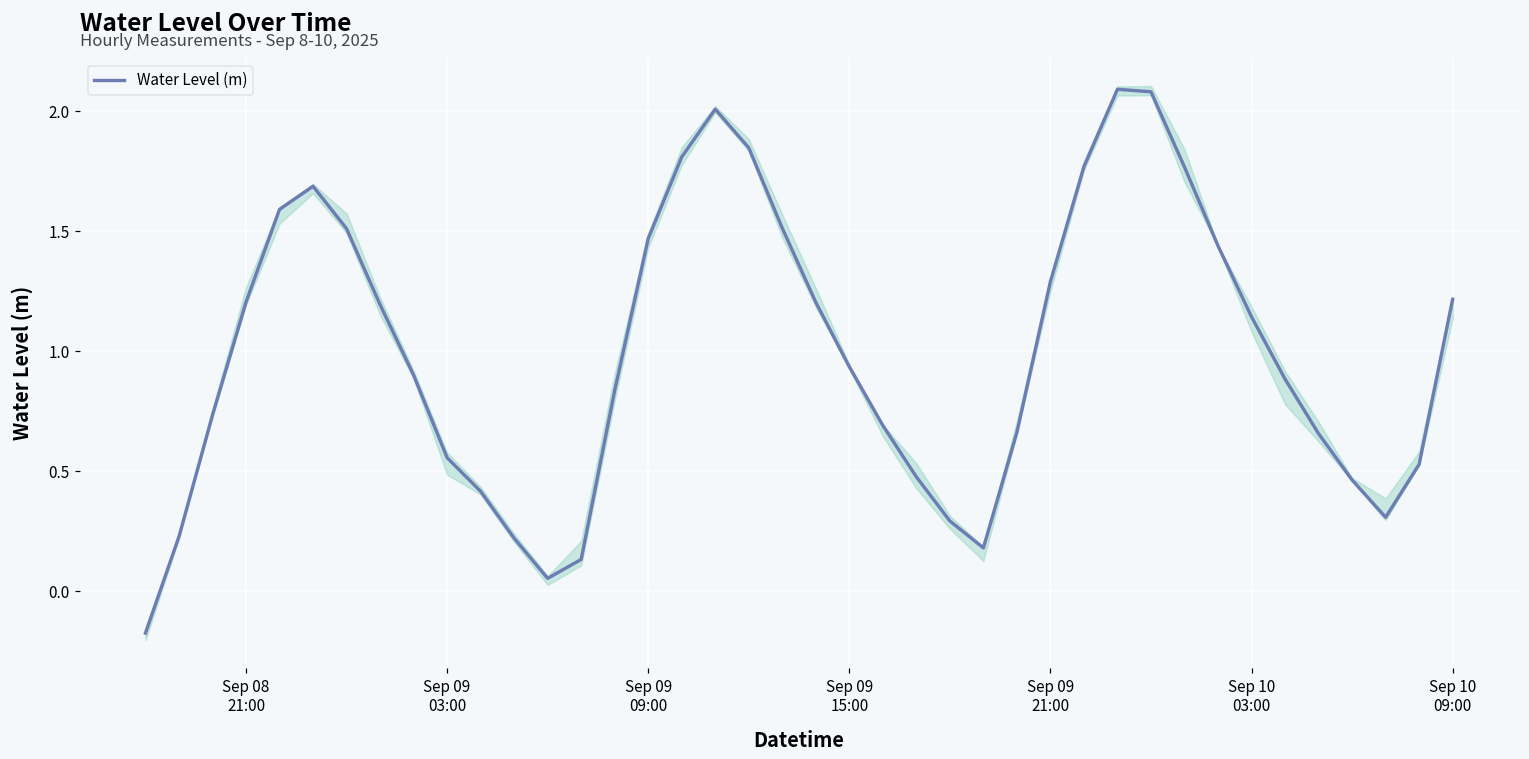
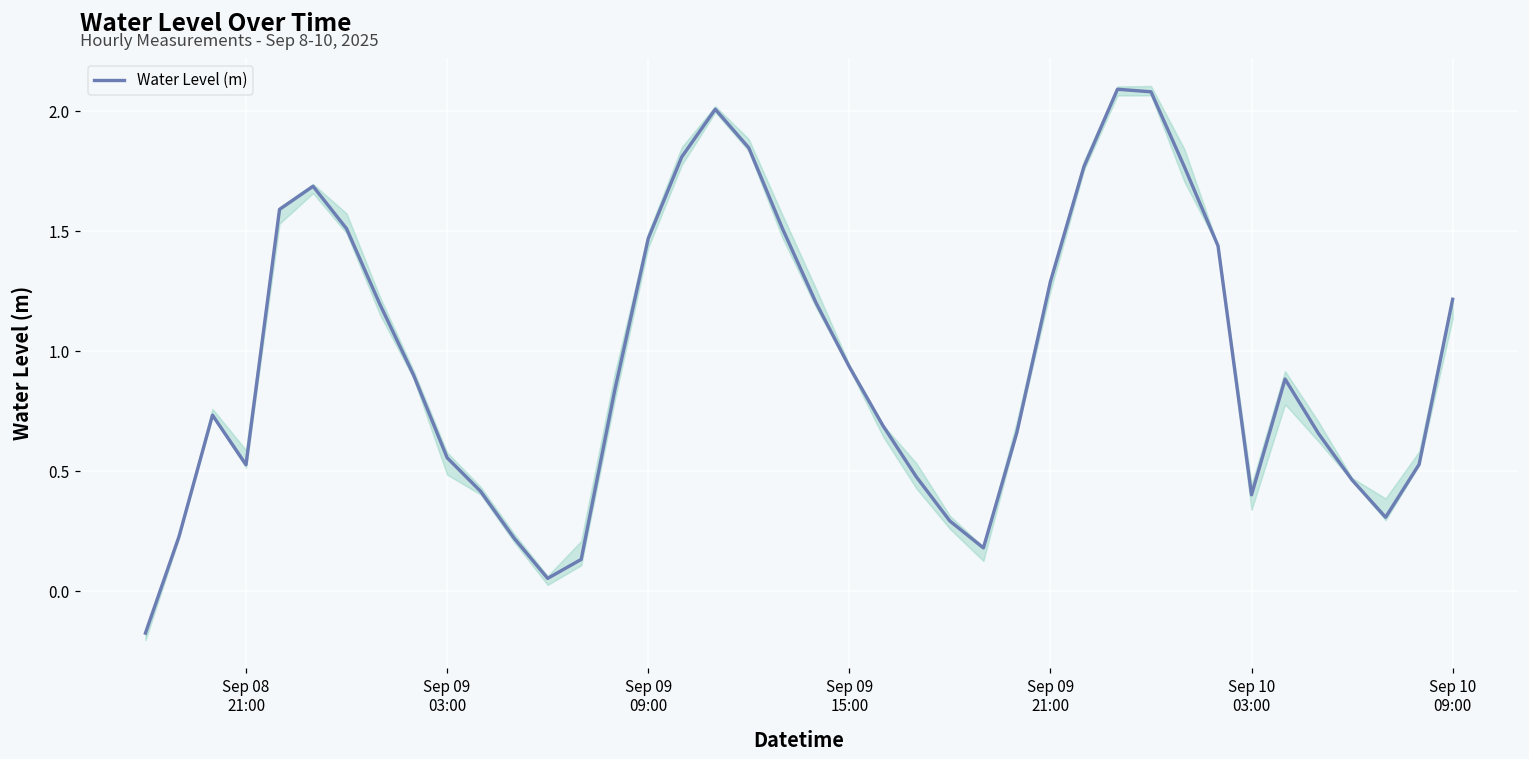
  {
    "Water Level (m)": {
-     "Sep 08 21:00": 1.20,
+     "Sep 08 21:00": 0.53,
      "Sep 09 03:00": 0.56,
      "Sep 09 09:00": 1.47,
      "Sep 09 21:00": 1.29,
-     "Sep 10 03:00": 1.14
+     "Sep 10 03:00": 0.40
    }
  }
